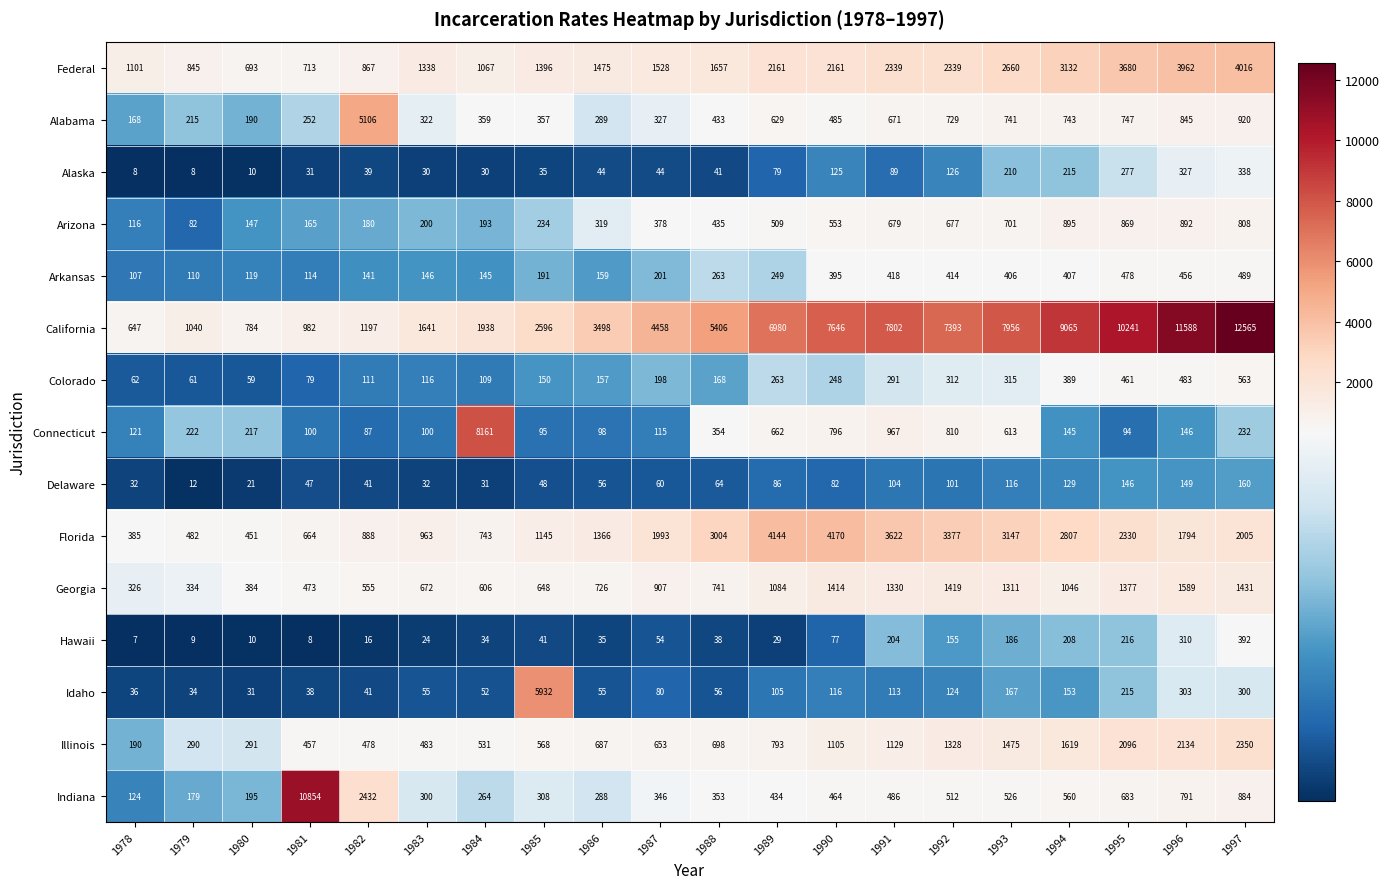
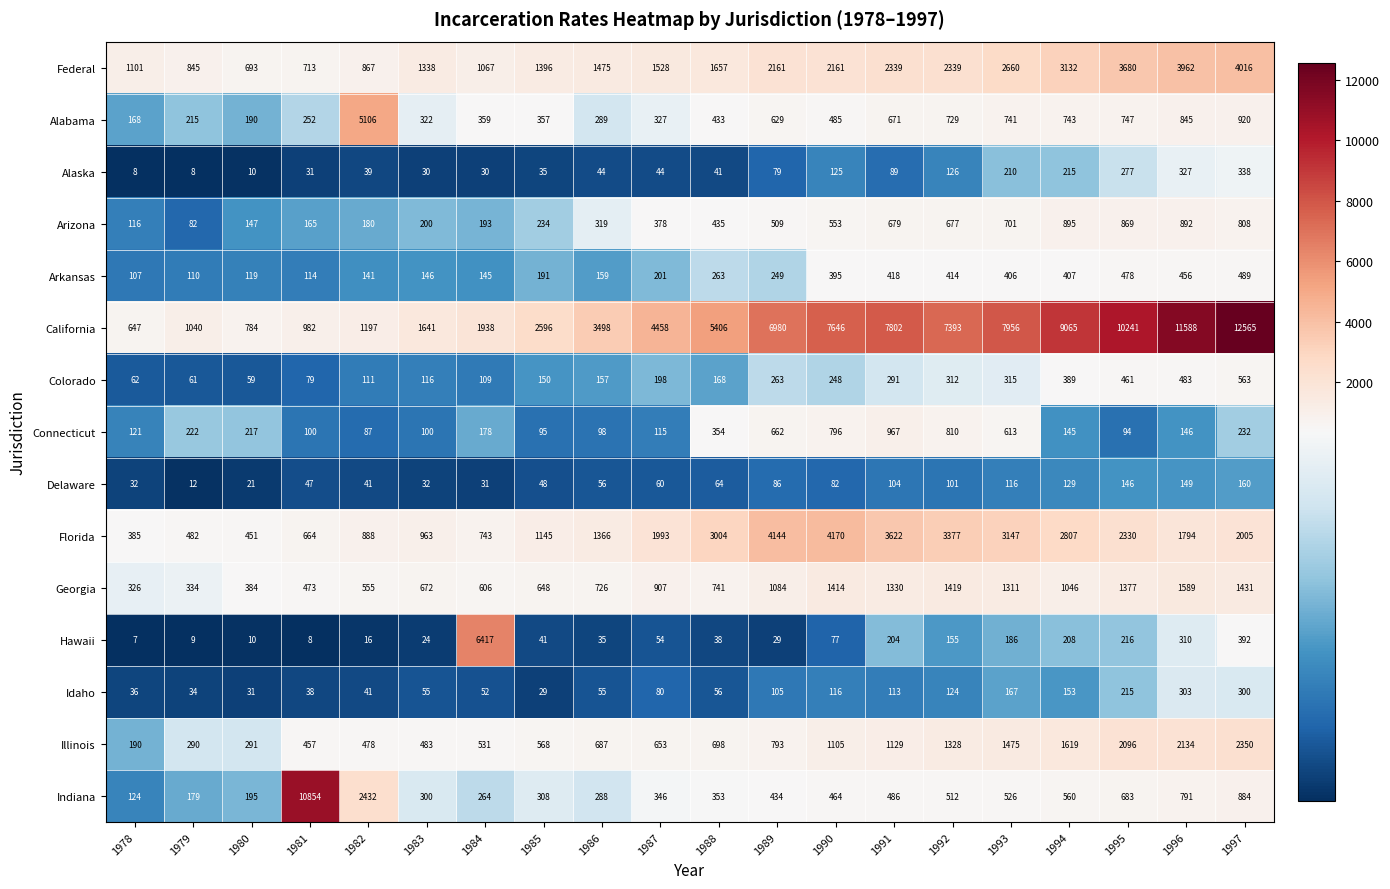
  {
    "Connecticut": {
      "1978": 121,
      "1979": 222,
      "1980": 217,
      "1981": 100,
      "1982": 87,
      "1983": 100,
-     "1984": 8161,
+     "1984": 178,
      "1985": 95,
      "1986": 98,
      "1987": 115,
      "1988": 354,
      "1989": 662,
      "1990": 796,
      "1991": 967,
      "1992": 810,
      "1993": 613,
      "1994": 145,
      "1995": 94,
      "1996": 146,
      "1997": 232
    },
    "Hawaii": {
      "1978": 7,
      "1979": 9,
      "1980": 10,
      "1981": 8,
      "1982": 16,
      "1983": 24,
-     "1984": 34,
+     "1984": 6417,
      "1985": 41,
      "1986": 35,
      "1987": 54,
      "1988": 38,
      "1989": 29,
      "1990": 77,
      "1991": 204,
      "1992": 155,
      "1993": 186,
      "1994": 208,
      "1995": 216,
      "1996": 310,
      "1997": 392
    },
    "Idaho": {
      "1978": 36,
      "1979": 34,
      "1980": 31,
      "1981": 38,
      "1982": 41,
      "1983": 55,
      "1984": 52,
-     "1985": 5932,
+     "1985": 29,
      "1986": 55,
      "1987": 80,
      "1988": 56,
      "1989": 105,
      "1990": 116,
      "1991": 113,
      "1992": 124,
      "1993": 167,
      "1994": 153,
      "1995": 215,
      "1996": 303,
      "1997": 300
    }
  }
